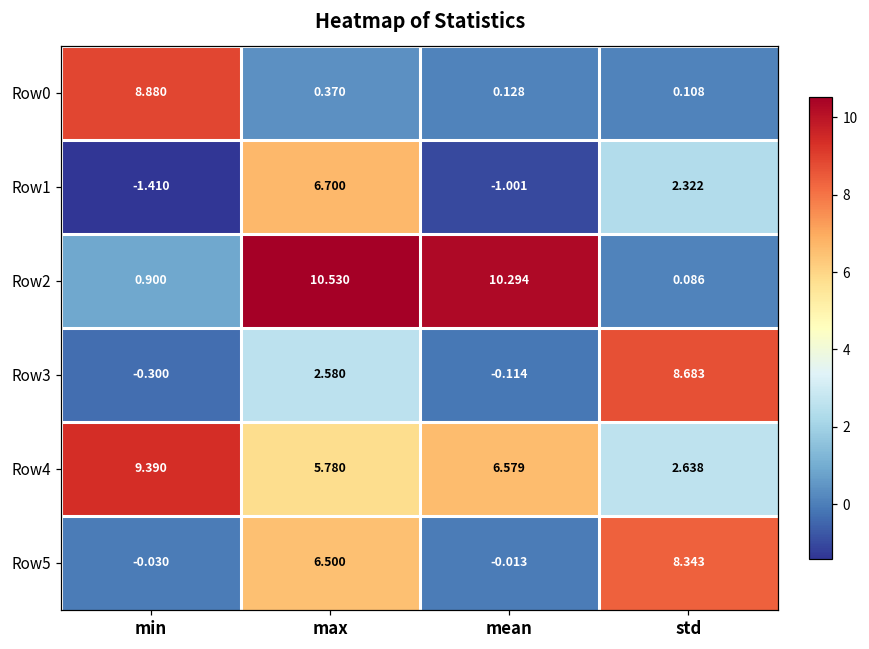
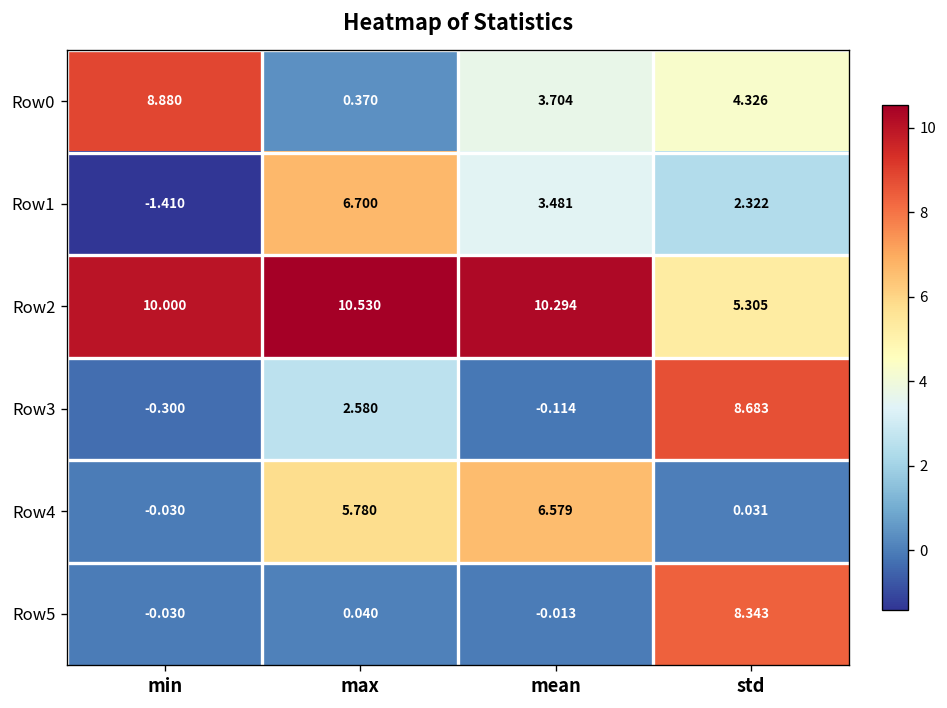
  {
    "Row0": {
      "min": 8.880,
      "max": 0.370,
-     "mean": 0.128,
-     "std": 0.108
+     "mean": 3.704,
+     "std": 4.326
    },
    "Row1": {
      "min": -1.410,
      "max": 6.700,
-     "mean": -1.001,
+     "mean": 3.481,
      "std": 2.322
    },
    "Row2": {
-     "min": 0.900,
+     "min": 10.000,
      "max": 10.530,
      "mean": 10.294,
-     "std": 0.086
+     "std": 5.305
    },
    "Row3": {
      "min": -0.300,
      "max": 2.580,
      "mean": -0.114,
      "std": 8.683
    },
    "Row4": {
-     "min": 9.390,
+     "min": -0.030,
      "max": 5.780,
      "mean": 6.579,
-     "std": 2.638
+     "std": 0.031
    },
    "Row5": {
      "min": -0.030,
-     "max": 6.500,
+     "max": 0.040,
      "mean": -0.013,
      "std": 8.343
    }
  }
